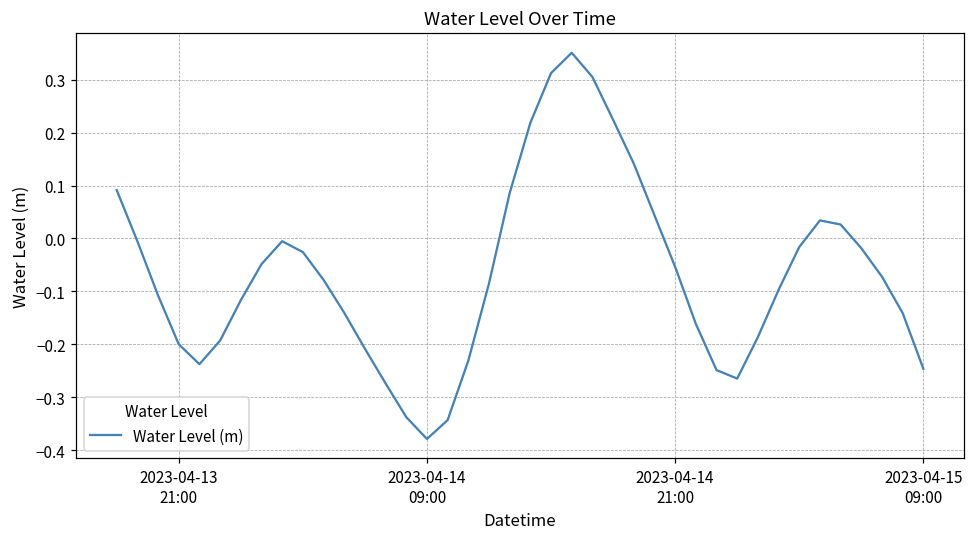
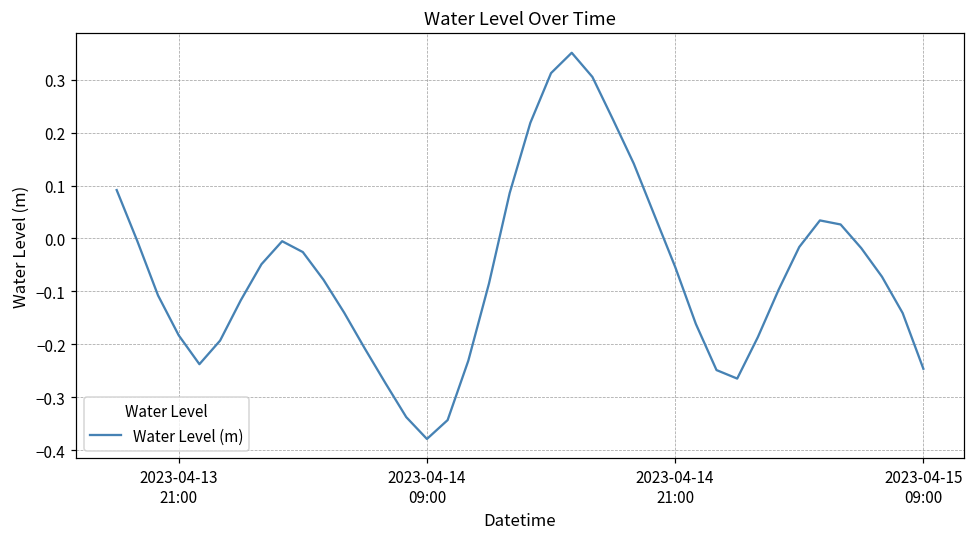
  {
-   "2023-04-13 21:00": -0.20,
+   "2023-04-13 21:00": -0.18,
    "2023-04-14 09:00": -0.38,
    "2023-04-14 21:00": -0.05,
    "2023-04-15 09:00": -0.25
  }
